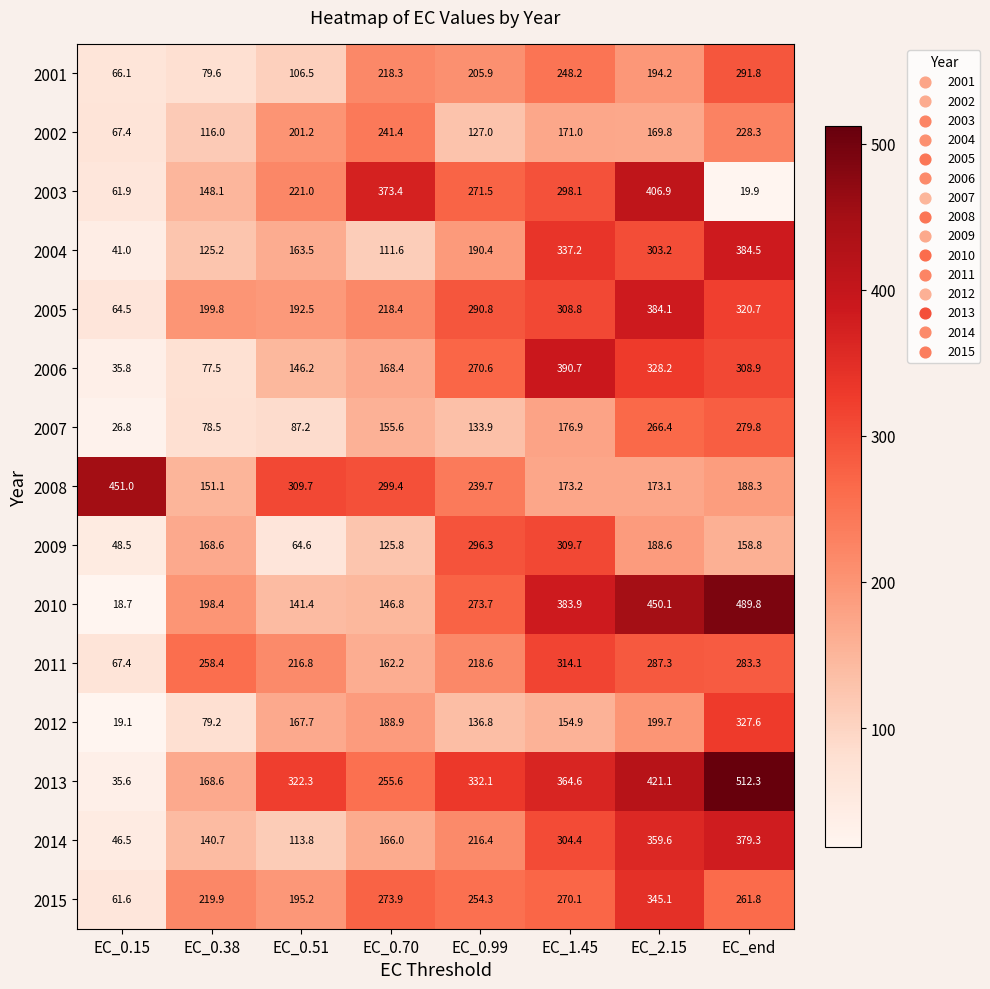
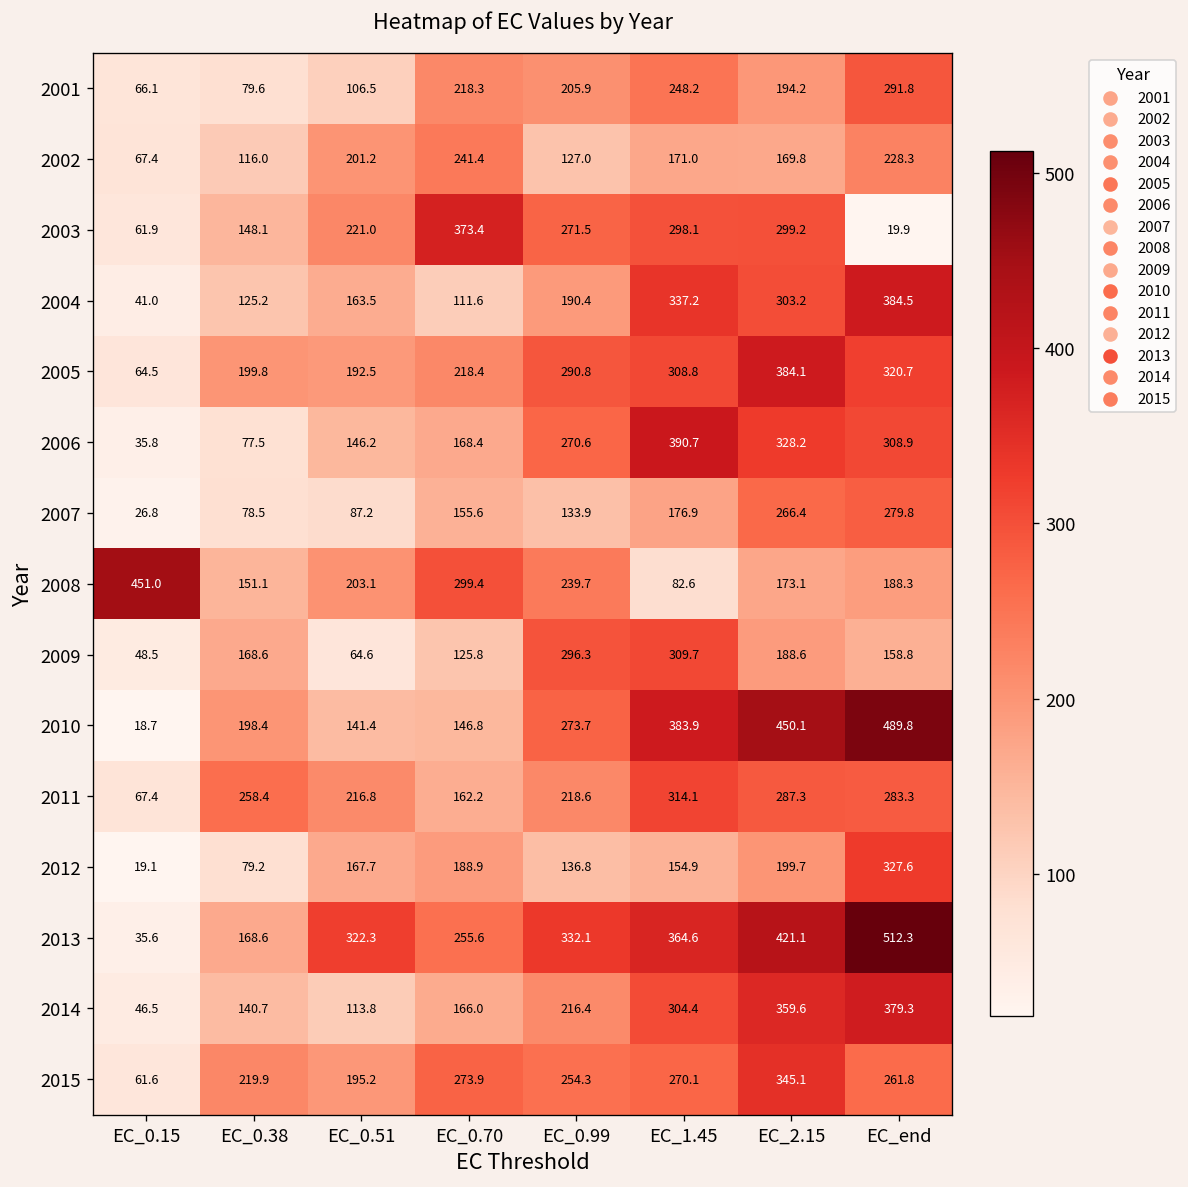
  {
    "2001": {
      "EC_0.15": 66.1,
      "EC_0.38": 79.6,
      "EC_0.51": 106.5,
      "EC_0.70": 218.3,
      "EC_0.99": 205.9,
      "EC_1.45": 248.2,
      "EC_2.15": 194.2,
      "EC_end": 291.8
    },
    "2002": {
      "EC_0.15": 67.4,
      "EC_0.38": 116.0,
      "EC_0.51": 201.2,
      "EC_0.70": 241.4,
      "EC_0.99": 127.0,
      "EC_1.45": 171.0,
      "EC_2.15": 169.8,
      "EC_end": 228.3
    },
    "2003": {
      "EC_0.15": 61.9,
      "EC_0.38": 148.1,
      "EC_0.51": 221.0,
      "EC_0.70": 373.4,
      "EC_0.99": 271.5,
      "EC_1.45": 298.1,
-     "EC_2.15": 406.9,
+     "EC_2.15": 299.2,
      "EC_end": 19.9
    },
    "2004": {
      "EC_0.15": 41.0,
      "EC_0.38": 125.2,
      "EC_0.51": 163.5,
      "EC_0.70": 111.6,
      "EC_0.99": 190.4,
      "EC_1.45": 337.2,
      "EC_2.15": 303.2,
      "EC_end": 384.5
    },
    "2005": {
      "EC_0.15": 64.5,
      "EC_0.38": 199.8,
      "EC_0.51": 192.5,
      "EC_0.70": 218.4,
      "EC_0.99": 290.8,
      "EC_1.45": 308.8,
      "EC_2.15": 384.1,
      "EC_end": 320.7
    },
    "2006": {
      "EC_0.15": 35.8,
      "EC_0.38": 77.5,
      "EC_0.51": 146.2,
      "EC_0.70": 168.4,
      "EC_0.99": 270.6,
      "EC_1.45": 390.7,
      "EC_2.15": 328.2,
      "EC_end": 308.9
    },
    "2007": {
      "EC_0.15": 26.8,
      "EC_0.38": 78.5,
      "EC_0.51": 87.2,
      "EC_0.70": 155.6,
      "EC_0.99": 133.9,
      "EC_1.45": 176.9,
      "EC_2.15": 266.4,
      "EC_end": 279.8
    },
    "2008": {
      "EC_0.15": 451.0,
      "EC_0.38": 151.1,
-     "EC_0.51": 309.7,
+     "EC_0.51": 203.1,
      "EC_0.70": 299.4,
      "EC_0.99": 239.7,
-     "EC_1.45": 173.2,
+     "EC_1.45": 82.6,
      "EC_2.15": 173.1,
      "EC_end": 188.3
    },
    "2009": {
      "EC_0.15": 48.5,
      "EC_0.38": 168.6,
      "EC_0.51": 64.6,
      "EC_0.70": 125.8,
      "EC_0.99": 296.3,
      "EC_1.45": 309.7,
      "EC_2.15": 188.6,
      "EC_end": 158.8
    },
    "2010": {
      "EC_0.15": 18.7,
      "EC_0.38": 198.4,
      "EC_0.51": 141.4,
      "EC_0.70": 146.8,
      "EC_0.99": 273.7,
      "EC_1.45": 383.9,
      "EC_2.15": 450.1,
      "EC_end": 489.8
    },
    "2011": {
      "EC_0.15": 67.4,
      "EC_0.38": 258.4,
      "EC_0.51": 216.8,
      "EC_0.70": 162.2,
      "EC_0.99": 218.6,
      "EC_1.45": 314.1,
      "EC_2.15": 287.3,
      "EC_end": 283.3
    },
    "2012": {
      "EC_0.15": 19.1,
      "EC_0.38": 79.2,
      "EC_0.51": 167.7,
      "EC_0.70": 188.9,
      "EC_0.99": 136.8,
      "EC_1.45": 154.9,
      "EC_2.15": 199.7,
      "EC_end": 327.6
    },
    "2013": {
      "EC_0.15": 35.6,
      "EC_0.38": 168.6,
      "EC_0.51": 322.3,
      "EC_0.70": 255.6,
      "EC_0.99": 332.1,
      "EC_1.45": 364.6,
      "EC_2.15": 421.1,
      "EC_end": 512.3
    },
    "2014": {
      "EC_0.15": 46.5,
      "EC_0.38": 140.7,
      "EC_0.51": 113.8,
      "EC_0.70": 166.0,
      "EC_0.99": 216.4,
      "EC_1.45": 304.4,
      "EC_2.15": 359.6,
      "EC_end": 379.3
    },
    "2015": {
      "EC_0.15": 61.6,
      "EC_0.38": 219.9,
      "EC_0.51": 195.2,
      "EC_0.70": 273.9,
      "EC_0.99": 254.3,
      "EC_1.45": 270.1,
      "EC_2.15": 345.1,
      "EC_end": 261.8
    }
  }
